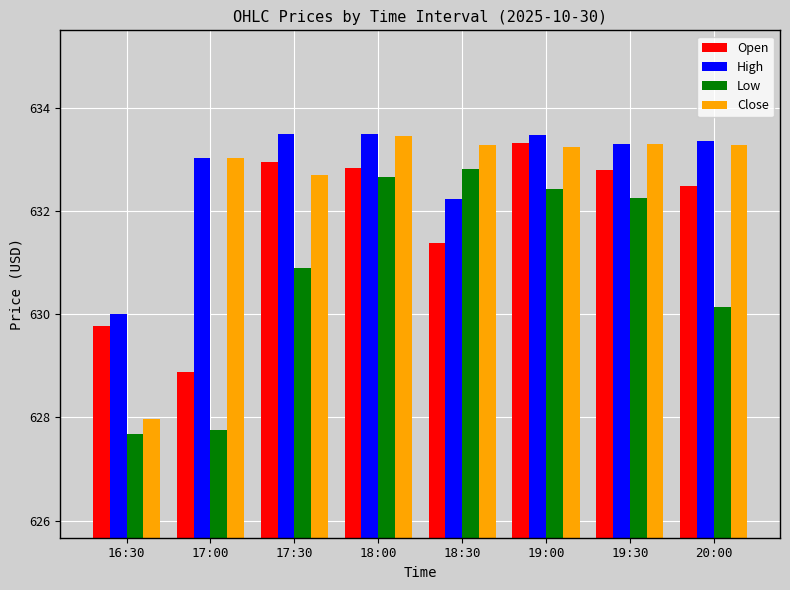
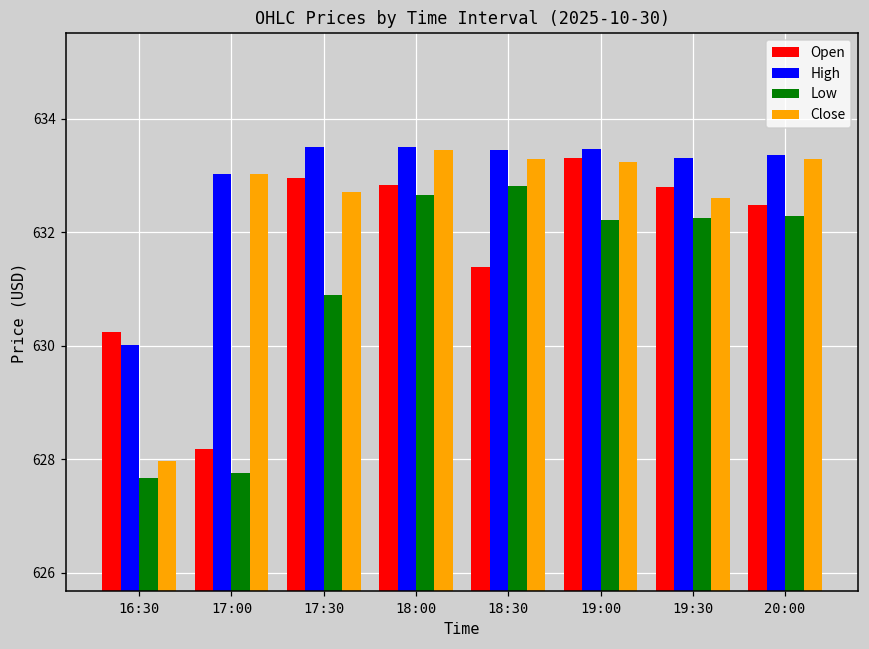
  {
    "Open": {
-     "16:30": 629.8,
-     "17:00": 628.9,
+     "16:30": 630.2,
+     "17:00": 628.2,
      "17:30": 633.0,
      "18:00": 632.8,
      "18:30": 631.4,
      "19:00": 633.3,
      "19:30": 632.8,
      "20:00": 632.5
    },
    "High": {
      "16:30": 630.0,
      "17:00": 633.0,
      "17:30": 633.5,
      "18:00": 633.5,
-     "18:30": 632.2,
+     "18:30": 633.5,
      "19:00": 633.5,
      "19:30": 633.3,
      "20:00": 633.4
    },
    "Low": {
      "16:30": 627.7,
      "17:00": 627.8,
      "17:30": 630.9,
      "18:00": 632.7,
      "18:30": 632.8,
-     "19:00": 632.4,
+     "19:00": 632.2,
      "19:30": 632.3,
-     "20:00": 630.1
+     "20:00": 632.3
    },
    "Close": {
      "16:30": 628.0,
      "17:00": 633.0,
      "17:30": 632.7,
      "18:00": 633.5,
      "18:30": 633.3,
      "19:00": 633.2,
-     "19:30": 633.3,
+     "19:30": 632.6,
      "20:00": 633.3
    }
  }
